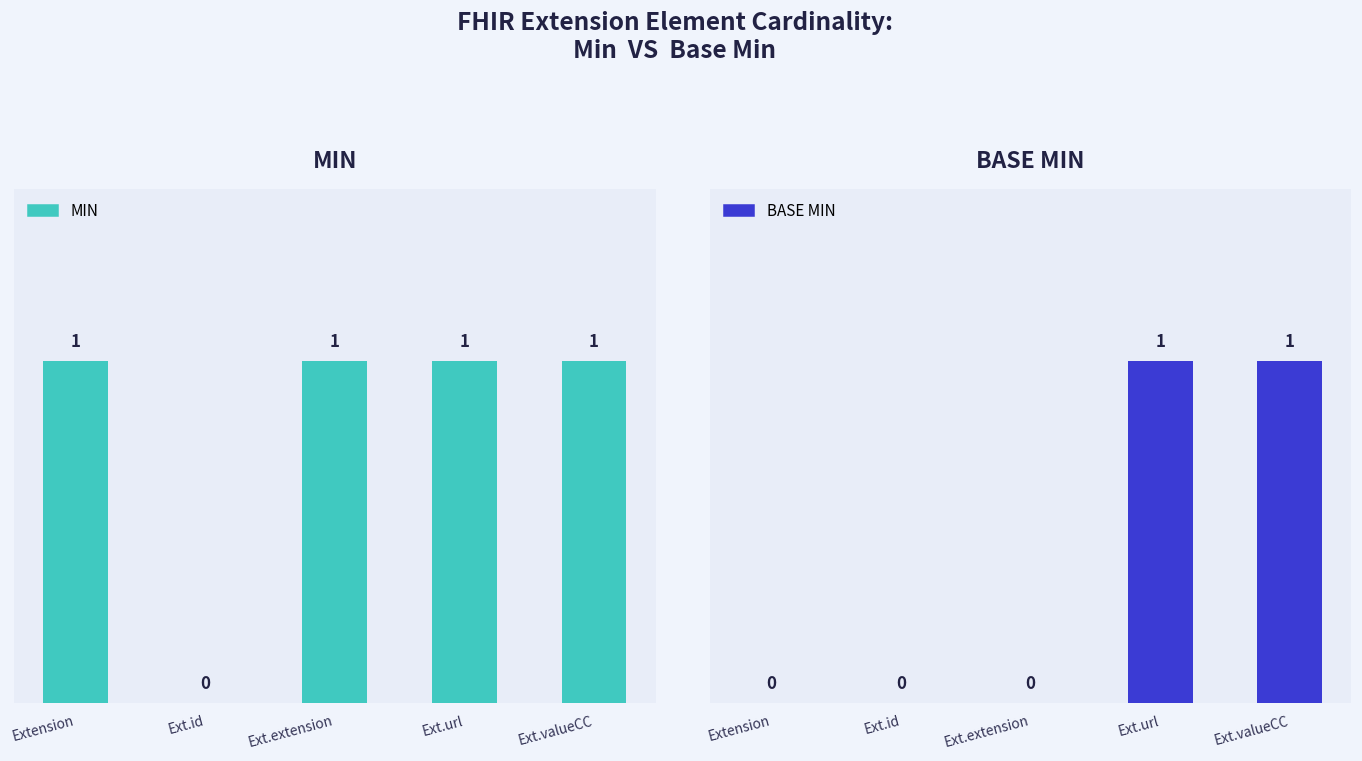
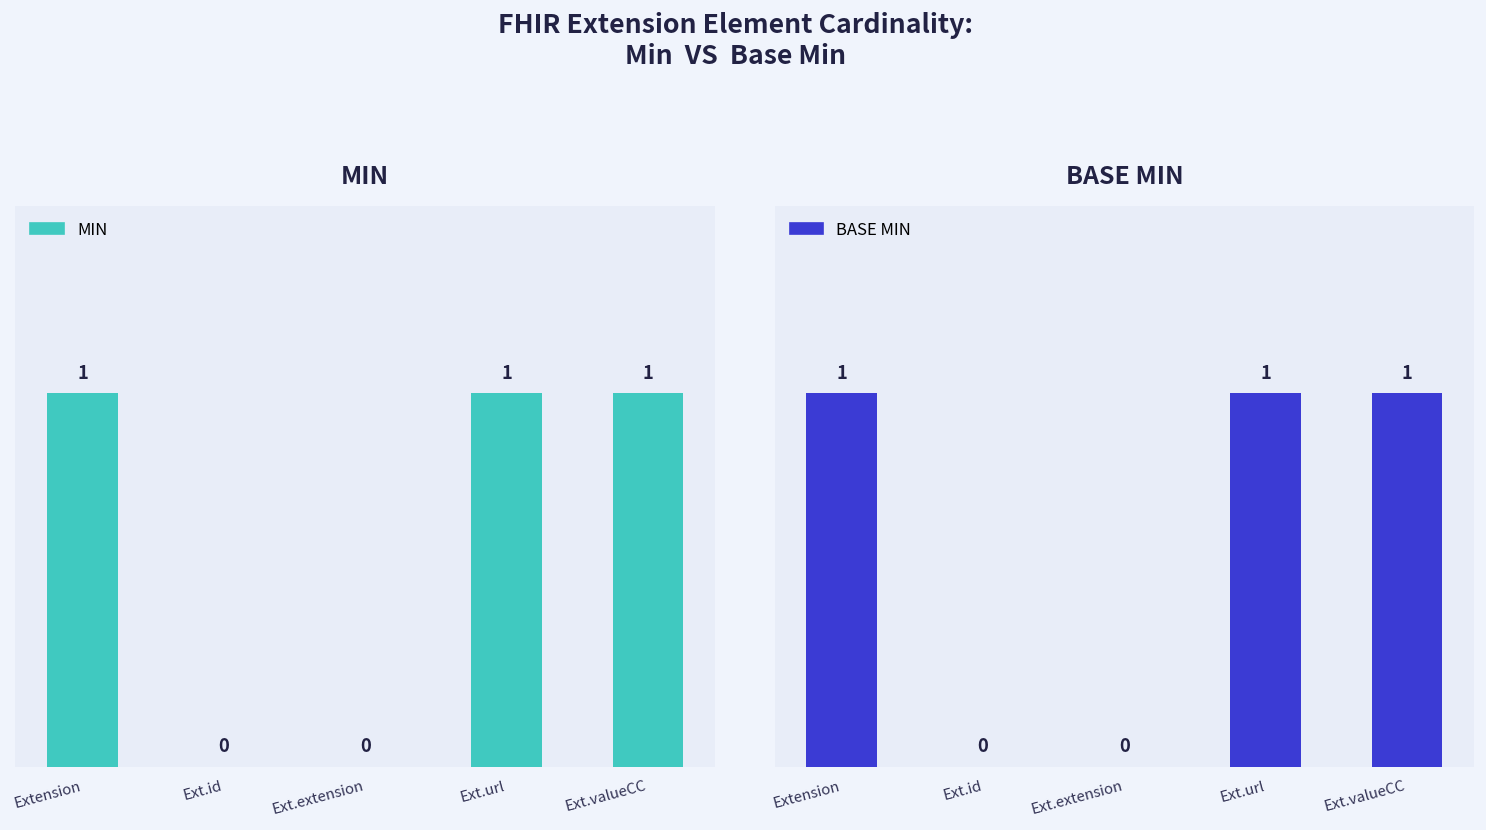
  {
    "MIN": {
      "Extension": 1,
      "Ext.id": 0,
-     "Ext.extension": 1,
+     "Ext.extension": 0,
      "Ext.url": 1,
      "Ext.valueCC": 1
    },
    "BASE MIN": {
-     "Extension": 0,
+     "Extension": 1,
      "Ext.id": 0,
      "Ext.extension": 0,
      "Ext.url": 1,
      "Ext.valueCC": 1
    }
  }
